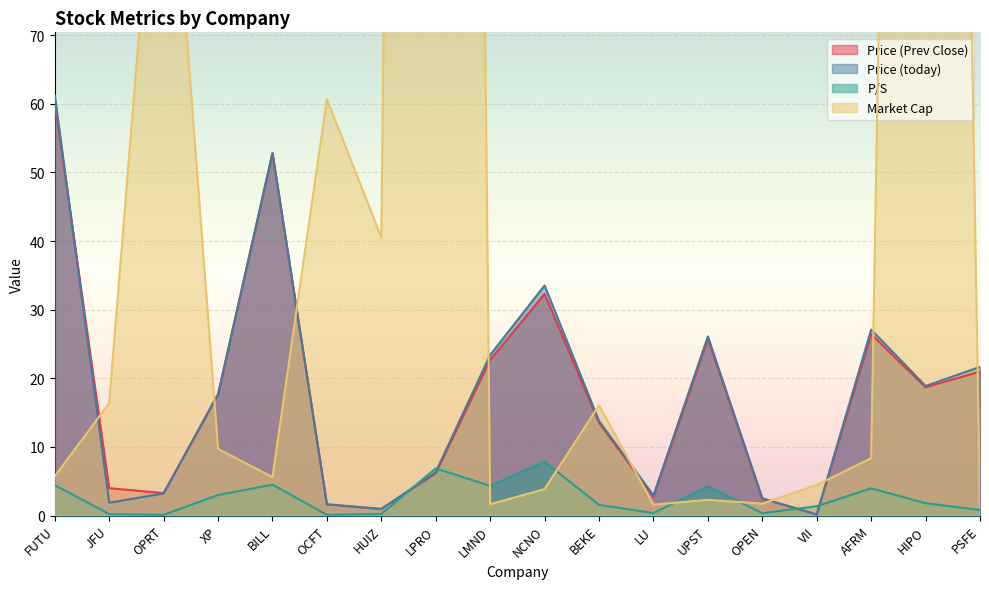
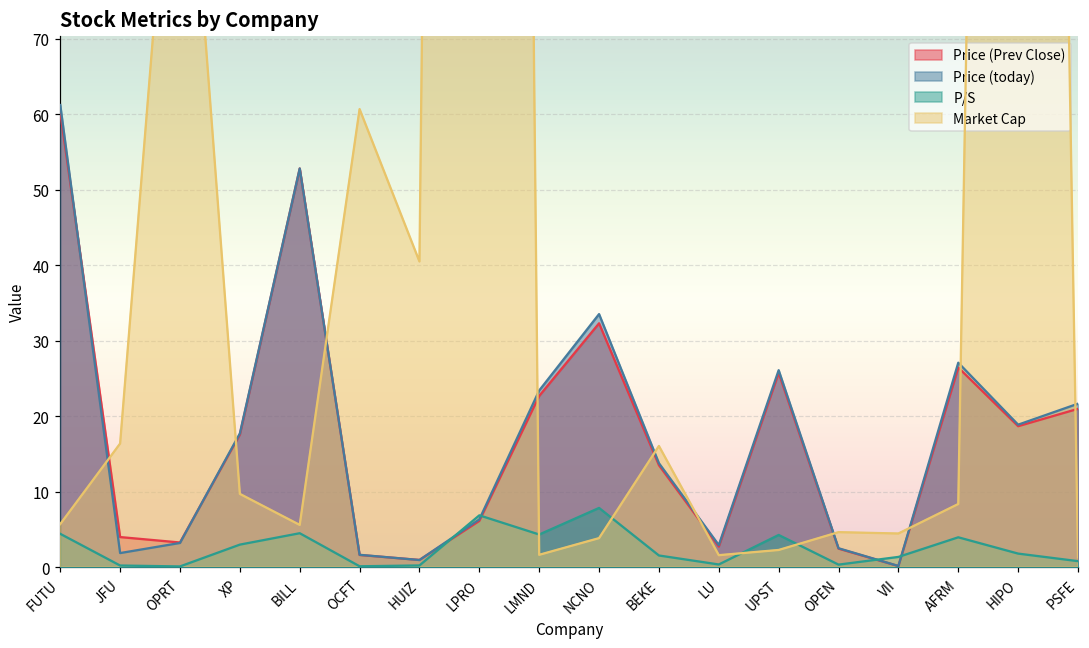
  {
    "Price (Prev Close)": {
      "FUTU": 60,
      "JFU": 4,
      "LMND": 23,
      "NCNO": 32,
      "AFRM": 26,
      "PSFE": 21
    },
    "Market Cap": {
      "FUTU": 6,
      "JFU": 16,
      "XP": 10,
      "BILL": 6,
      "OCFT": 61,
      "HUIZ": 41,
      "LMND": 2,
      "NCNO": 4,
      "BEKE": 16,
      "LU": 2,
      "UPST": 2,
-     "OPEN": 2,
+     "OPEN": 5,
      "VII": 4,
      "AFRM": 8,
      "PSFE": 1
    }
  }
